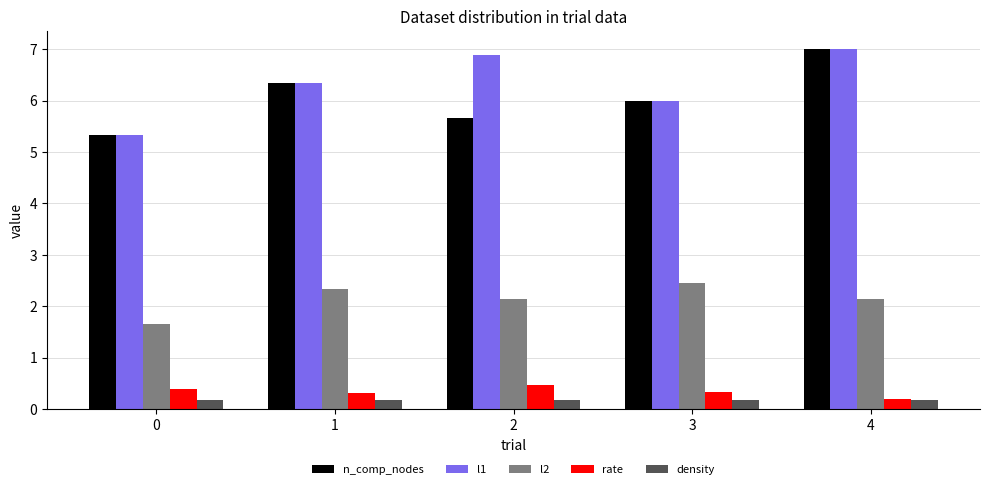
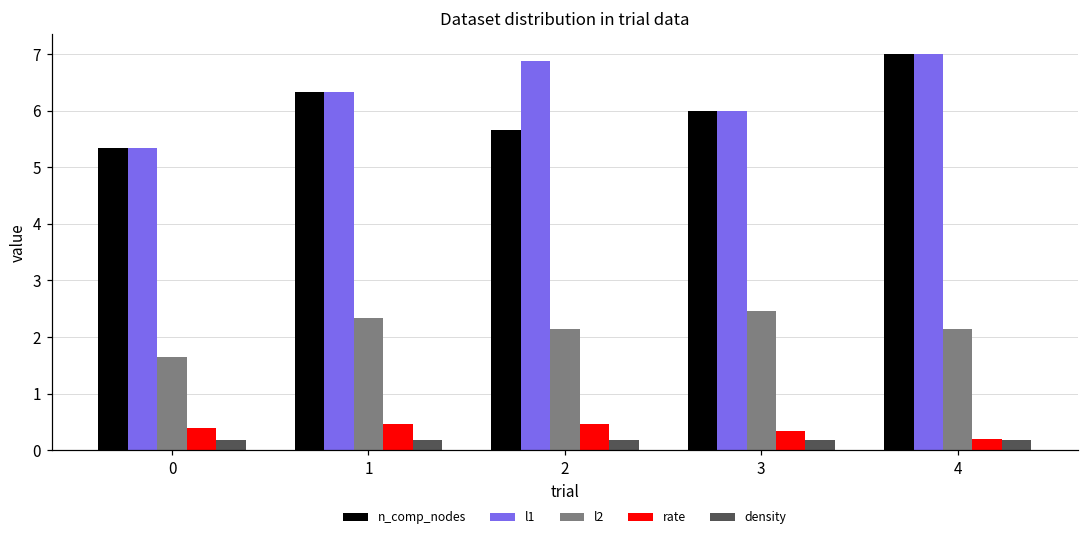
  {
    "n_comp_nodes": {
      "0": 5.3,
      "1": 6.3,
      "2": 5.7,
      "3": 6.0,
      "4": 7.0
    },
    "l1": {
      "0": 5.3,
      "1": 6.3,
      "2": 6.9,
      "3": 6.0,
      "4": 7.0
    },
    "l2": {
      "0": 1.6,
      "1": 2.3,
      "2": 2.1,
      "3": 2.5,
      "4": 2.1
    },
    "rate": {
      "0": 0.4,
-     "1": 0.3,
+     "1": 0.5,
      "2": 0.5,
      "3": 0.3,
      "4": 0.2
    },
    "density": {
      "0": 0.2,
      "1": 0.2,
      "2": 0.2,
      "3": 0.2,
      "4": 0.2
    }
  }
